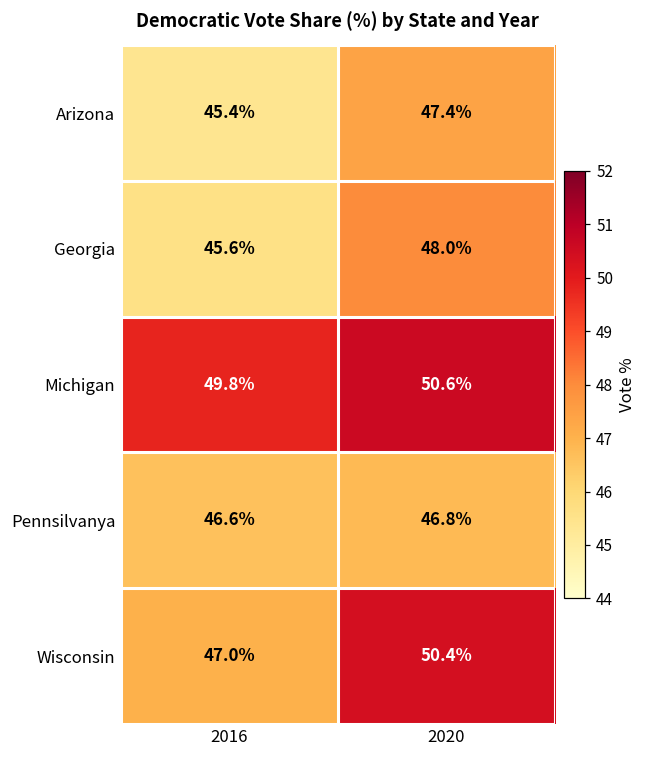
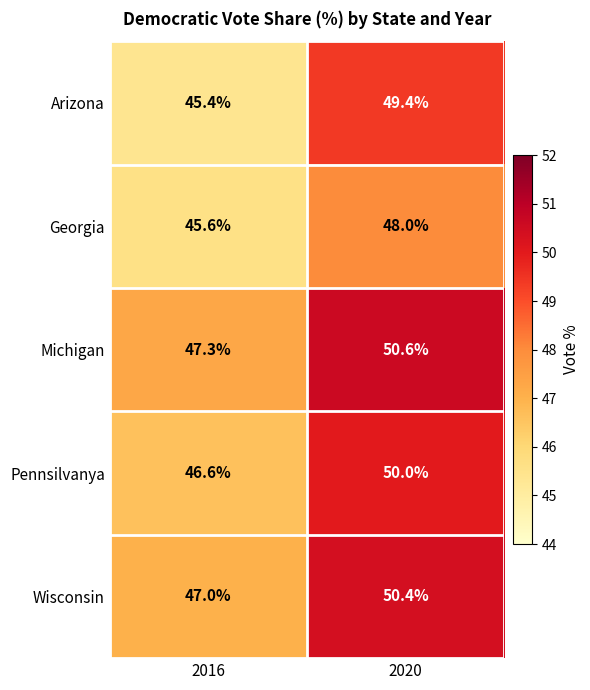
  {
    "Arizona": {
      "2016": "45.4%",
-     "2020": "47.4%"
+     "2020": "49.4%"
    },
    "Georgia": {
      "2016": "45.6%",
      "2020": "48.0%"
    },
    "Michigan": {
-     "2016": "49.8%",
+     "2016": "47.3%",
      "2020": "50.6%"
    },
    "Pennsilvanya": {
      "2016": "46.6%",
-     "2020": "46.8%"
+     "2020": "50.0%"
    },
    "Wisconsin": {
      "2016": "47.0%",
      "2020": "50.4%"
    }
  }
